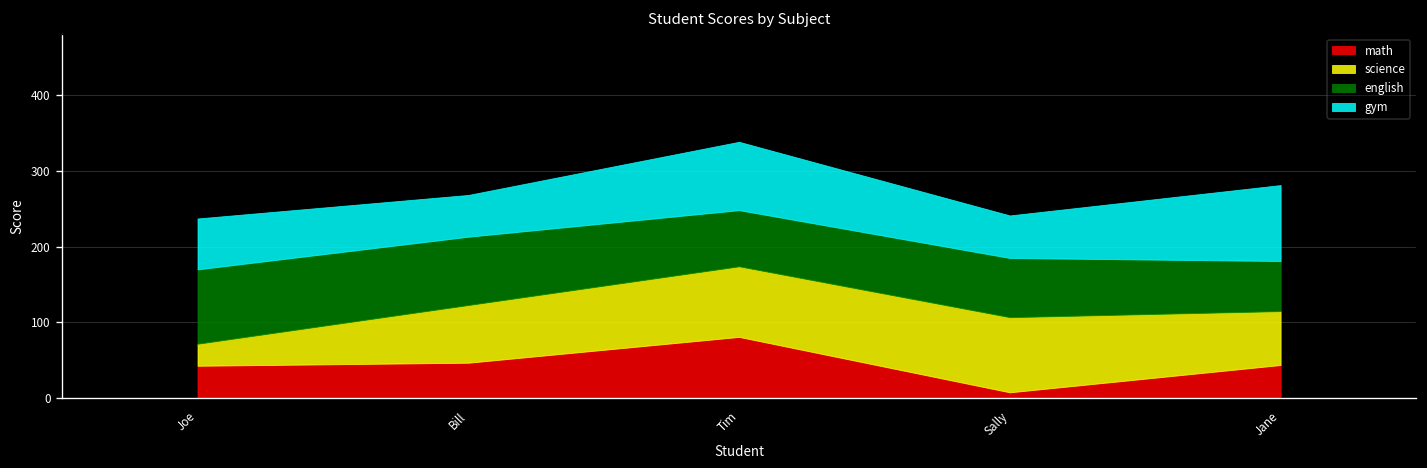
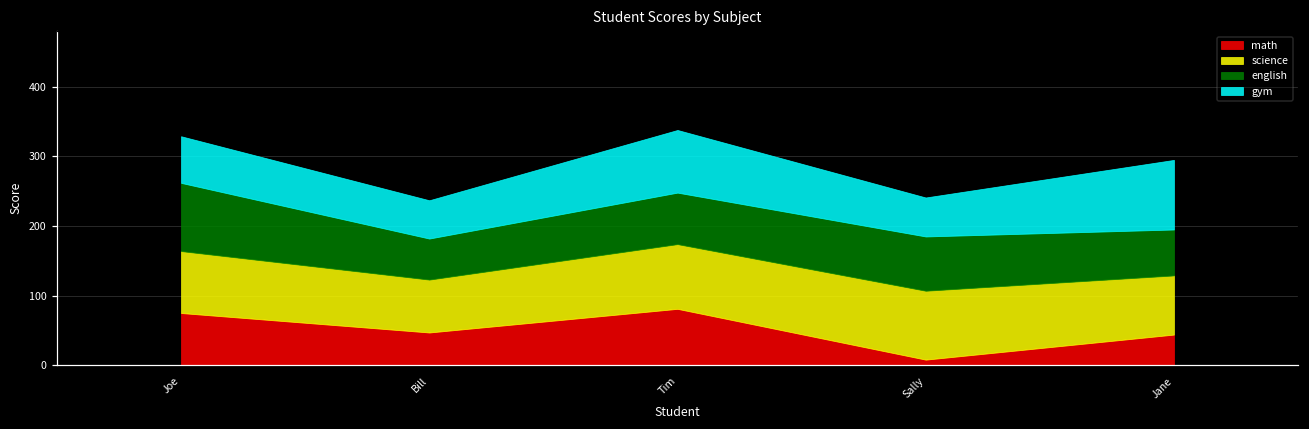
  {
    "math": {
-     "Joe": 40,
+     "Joe": 80,
      "Bill": 50,
      "Tim": 80,
      "Sally": 10,
      "Jane": 40
    },
    "science": {
-     "Joe": 30,
+     "Joe": 90,
      "Bill": 80,
      "Tim": 90,
      "Sally": 100,
-     "Jane": 70
+     "Jane": 90
    },
    "english": {
      "Joe": 100,
-     "Bill": 90,
+     "Bill": 60,
      "Tim": 70,
      "Sally": 80,
      "Jane": 70
    },
    "gym": {
      "Joe": 70,
      "Bill": 60,
      "Tim": 90,
      "Sally": 60,
      "Jane": 100
    }
  }
